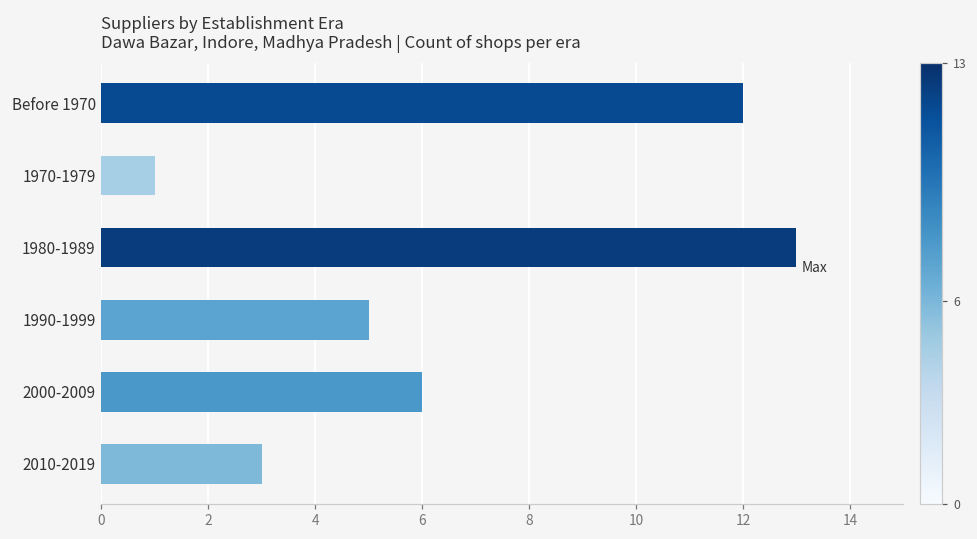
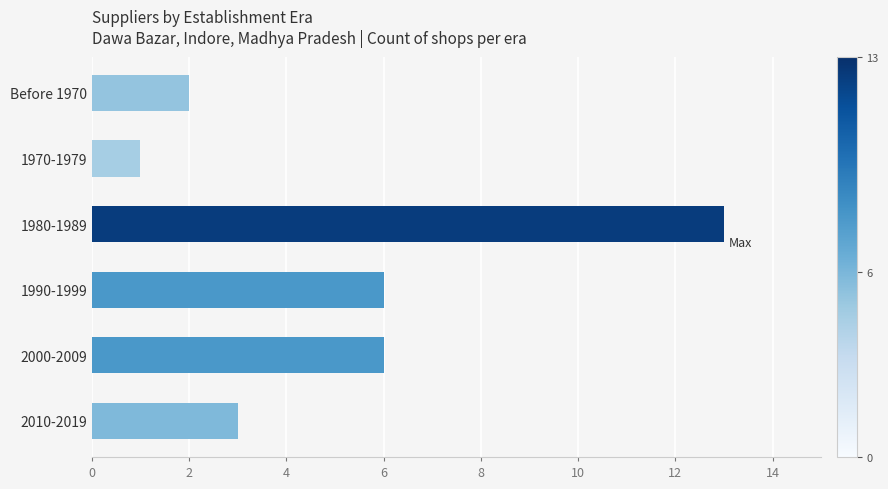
  {
-   "Before 1970": 12,
+   "Before 1970": 2,
    "1970-1979": 1,
    "1980-1989": 13,
-   "1990-1999": 5,
+   "1990-1999": 6,
    "2000-2009": 6,
    "2010-2019": 3
  }
